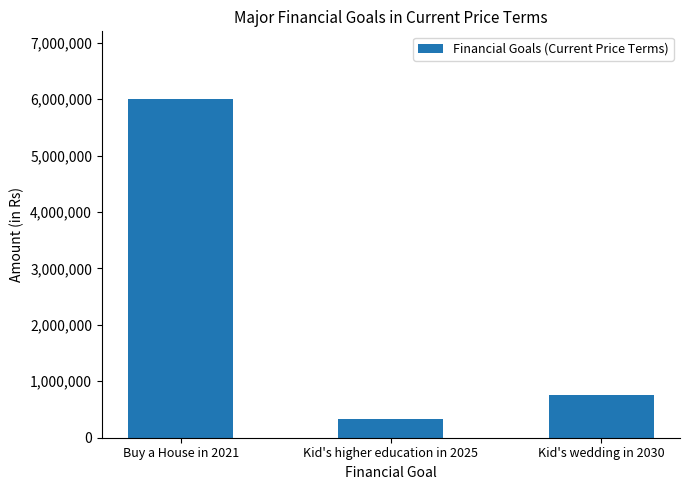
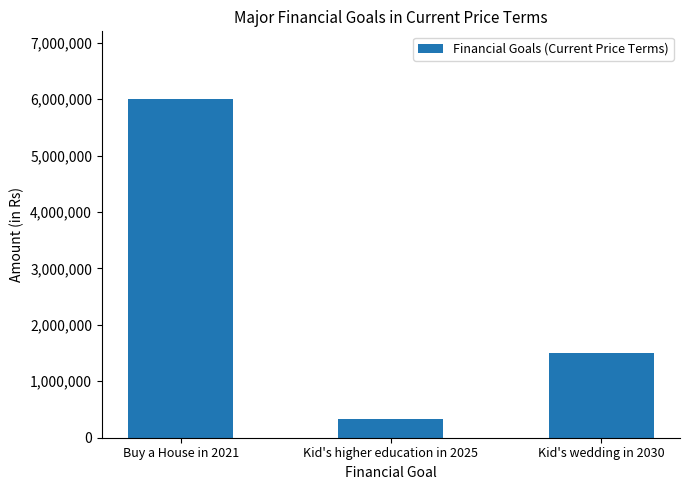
  {
    "Buy a House in 2021": "6,000,000",
    "Kid's higher education in 2025": "300,000",
-   "Kid's wedding in 2030": "800,000"
+   "Kid's wedding in 2030": "1,500,000"
  }
